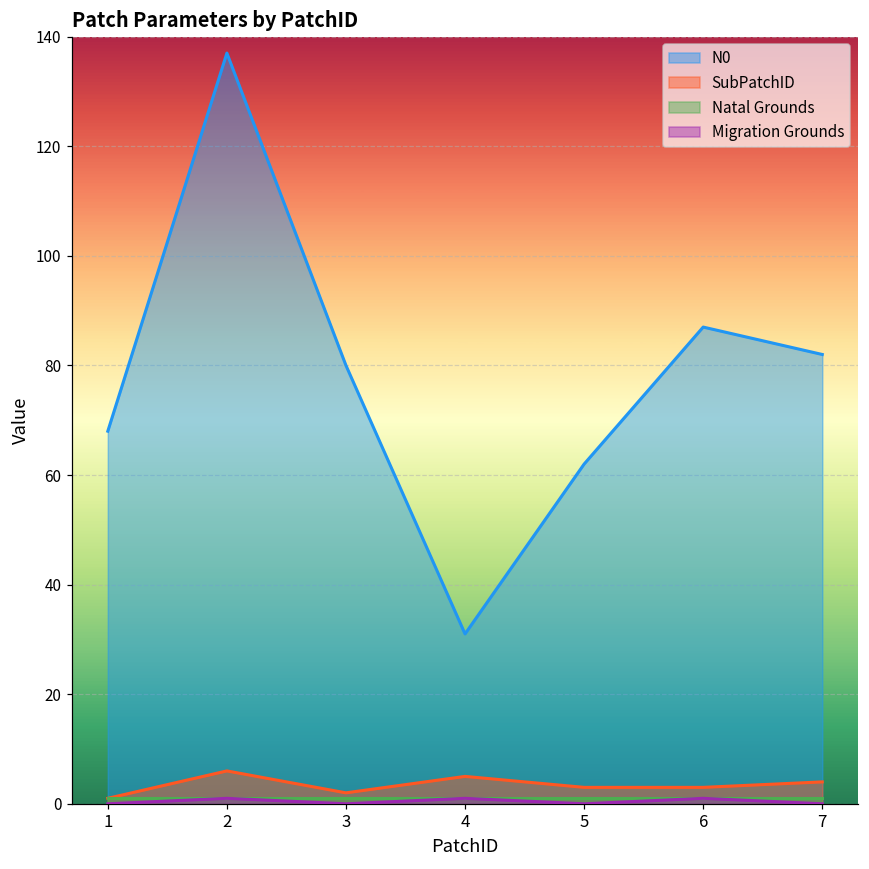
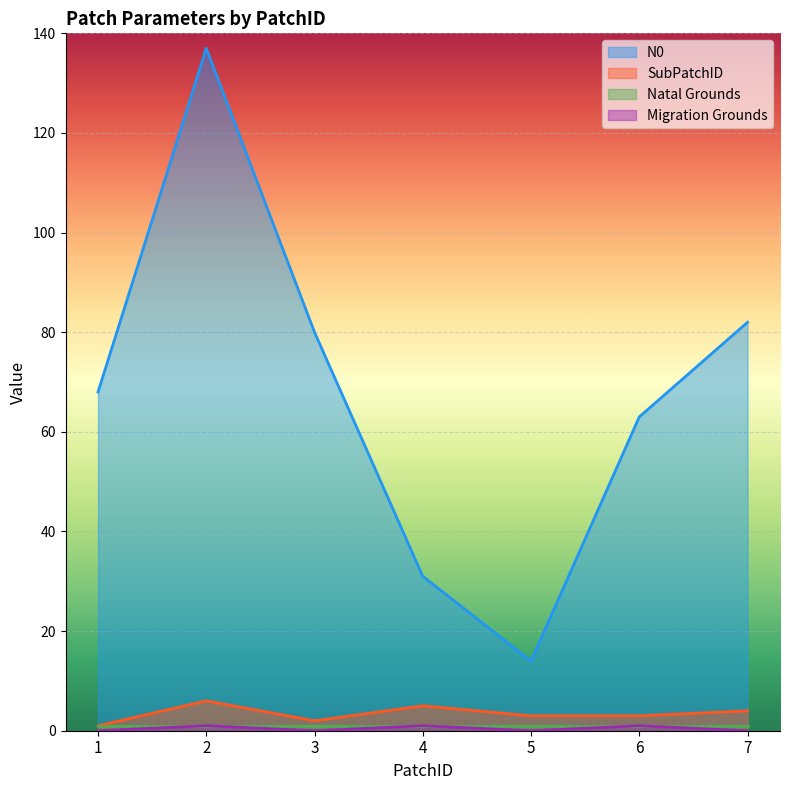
  {
    "N0": {
      "1": 68,
      "2": 137,
      "3": 80,
      "4": 31,
-     "5": 62,
-     "6": 87,
+     "5": 14,
+     "6": 63,
      "7": 82
    },
    "SubPatchID": {
      "2": 6,
      "3": 2,
      "4": 5,
      "5": 3,
      "6": 3,
      "7": 4
    },
    "Natal Grounds": {
      "3": 1,
      "5": 1,
      "7": 1
    },
    "Migration Grounds": {
      "1": 0,
      "3": 0,
      "5": 0,
      "7": 0
    }
  }
